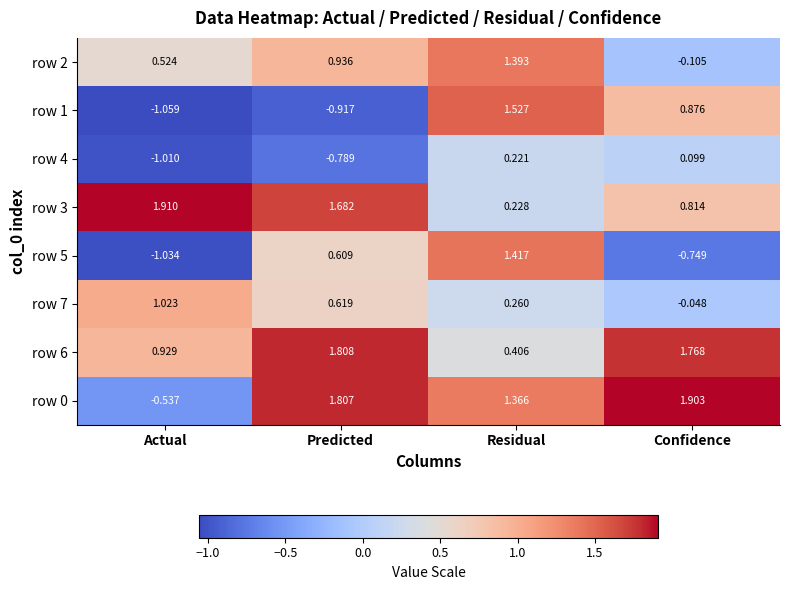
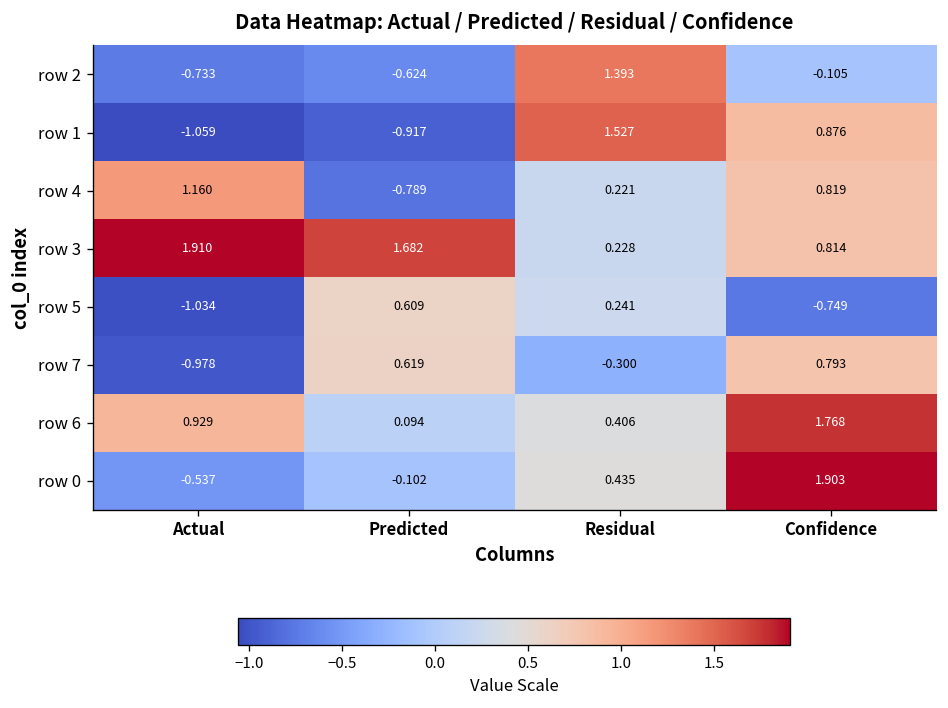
  {
    "row 2": {
-     "Actual": 0.524,
-     "Predicted": 0.936,
+     "Actual": -0.733,
+     "Predicted": -0.624,
      "Residual": 1.393,
      "Confidence": -0.105
    },
    "row 1": {
      "Actual": -1.059,
      "Predicted": -0.917,
      "Residual": 1.527,
      "Confidence": 0.876
    },
    "row 4": {
-     "Actual": -1.010,
+     "Actual": 1.160,
      "Predicted": -0.789,
      "Residual": 0.221,
-     "Confidence": 0.099
+     "Confidence": 0.819
    },
    "row 3": {
      "Actual": 1.910,
      "Predicted": 1.682,
      "Residual": 0.228,
      "Confidence": 0.814
    },
    "row 5": {
      "Actual": -1.034,
      "Predicted": 0.609,
-     "Residual": 1.417,
+     "Residual": 0.241,
      "Confidence": -0.749
    },
    "row 7": {
-     "Actual": 1.023,
+     "Actual": -0.978,
      "Predicted": 0.619,
-     "Residual": 0.260,
-     "Confidence": -0.048
+     "Residual": -0.300,
+     "Confidence": 0.793
    },
    "row 6": {
      "Actual": 0.929,
-     "Predicted": 1.808,
+     "Predicted": 0.094,
      "Residual": 0.406,
      "Confidence": 1.768
    },
    "row 0": {
      "Actual": -0.537,
-     "Predicted": 1.807,
-     "Residual": 1.366,
+     "Predicted": -0.102,
+     "Residual": 0.435,
      "Confidence": 1.903
    }
  }
